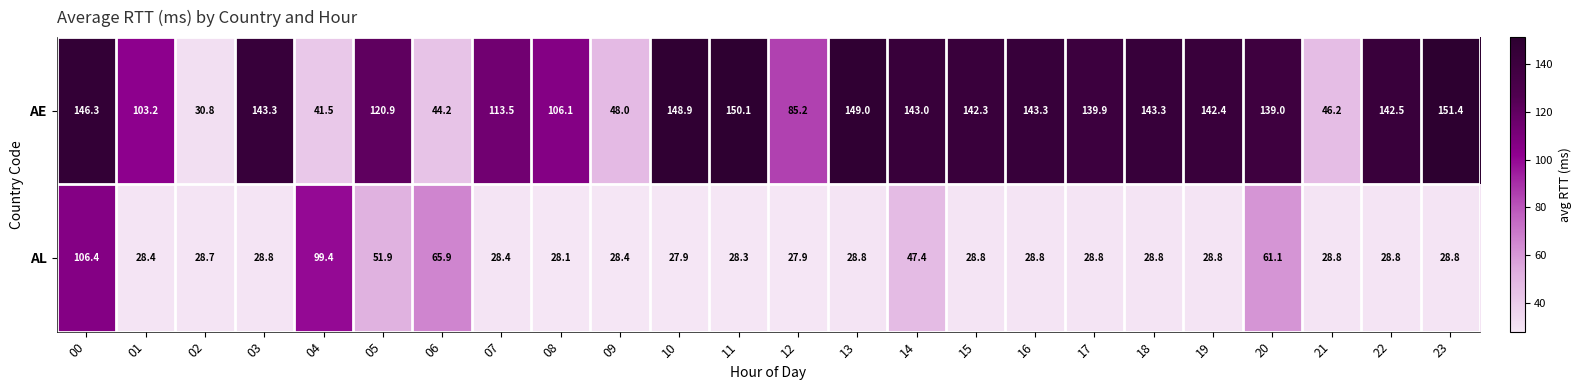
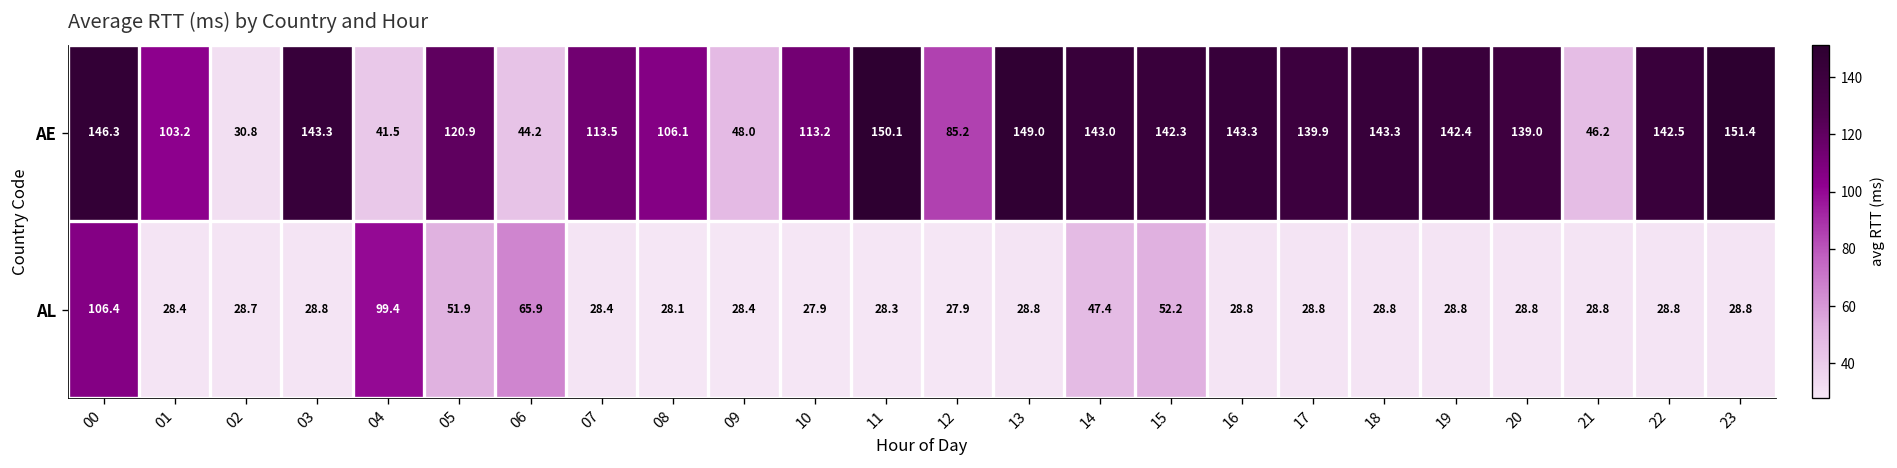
  {
    "AE": {
      "00": 146.3,
      "01": 103.2,
      "02": 30.8,
      "03": 143.3,
      "04": 41.5,
      "05": 120.9,
      "06": 44.2,
      "07": 113.5,
      "08": 106.1,
      "09": 48.0,
-     "10": 148.9,
+     "10": 113.2,
      "11": 150.1,
      "12": 85.2,
      "13": 149.0,
      "14": 143.0,
      "15": 142.3,
      "16": 143.3,
      "17": 139.9,
      "18": 143.3,
      "19": 142.4,
      "20": 139.0,
      "21": 46.2,
      "22": 142.5,
      "23": 151.4
    },
    "AL": {
      "00": 106.4,
      "01": 28.4,
      "02": 28.7,
      "03": 28.8,
      "04": 99.4,
      "05": 51.9,
      "06": 65.9,
      "07": 28.4,
      "08": 28.1,
      "09": 28.4,
      "10": 27.9,
      "11": 28.3,
      "12": 27.9,
      "13": 28.8,
      "14": 47.4,
-     "15": 28.8,
+     "15": 52.2,
      "16": 28.8,
      "17": 28.8,
      "18": 28.8,
      "19": 28.8,
-     "20": 61.1,
+     "20": 28.8,
      "21": 28.8,
      "22": 28.8,
      "23": 28.8
    }
  }
